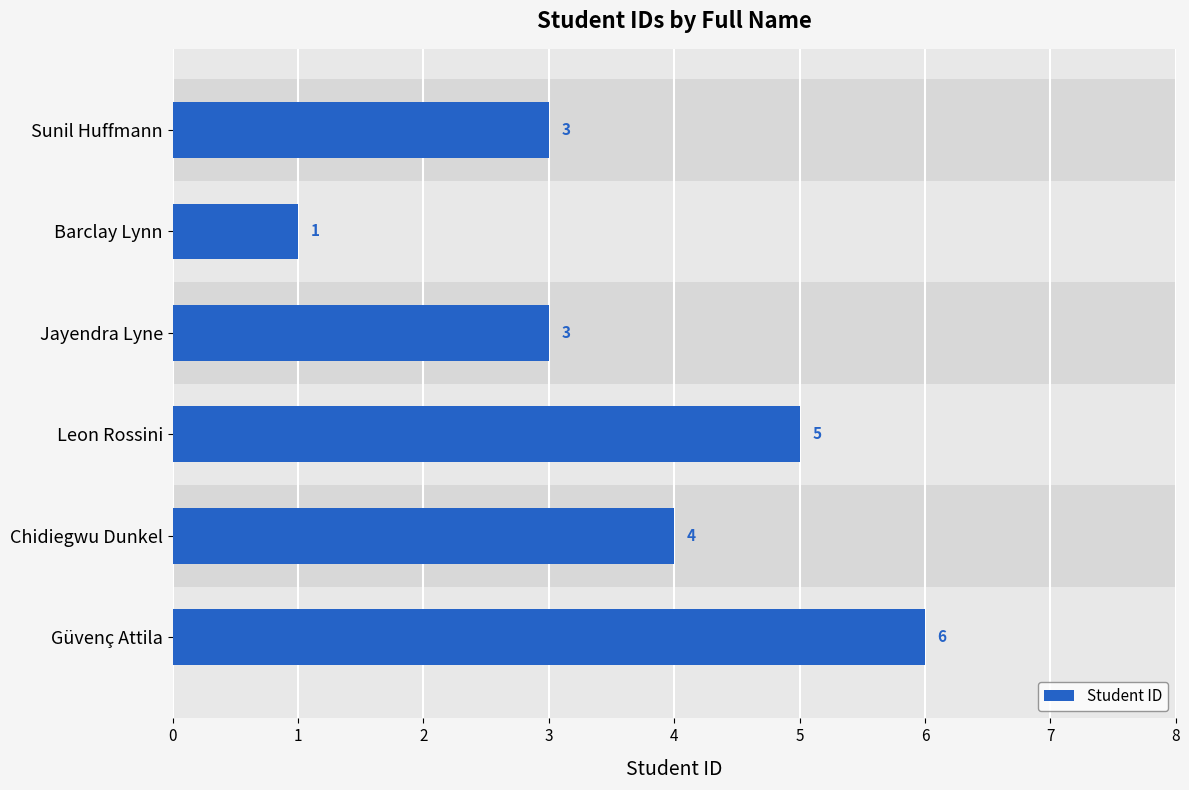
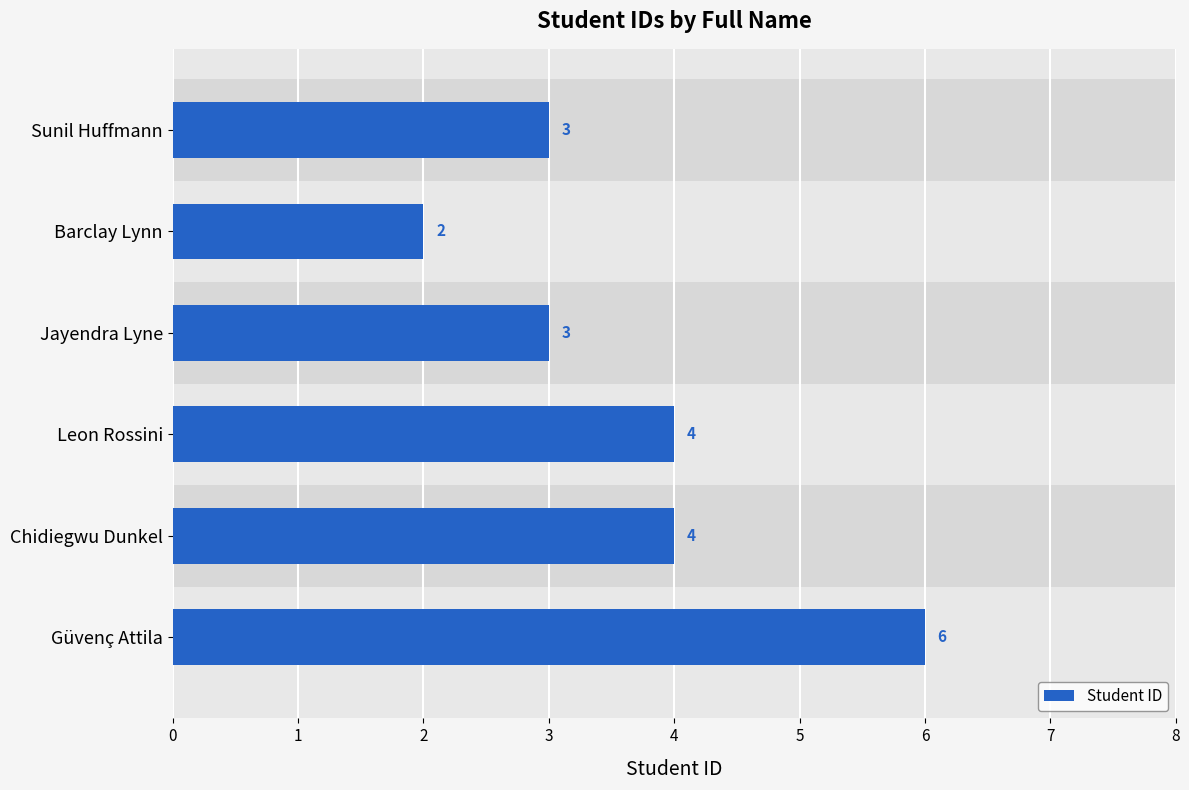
  {
    "Student ID": {
-     "Barclay Lynn": 1,
-     "Leon Rossini": 5
+     "Barclay Lynn": 2,
+     "Leon Rossini": 4
    }
  }
